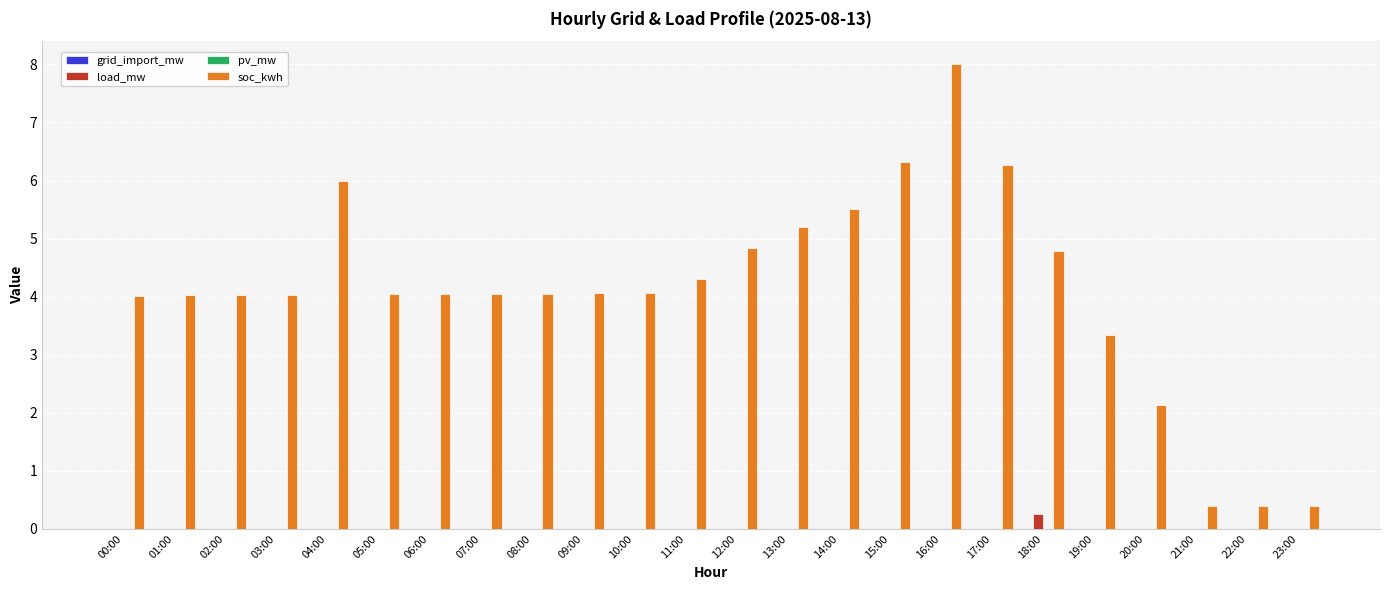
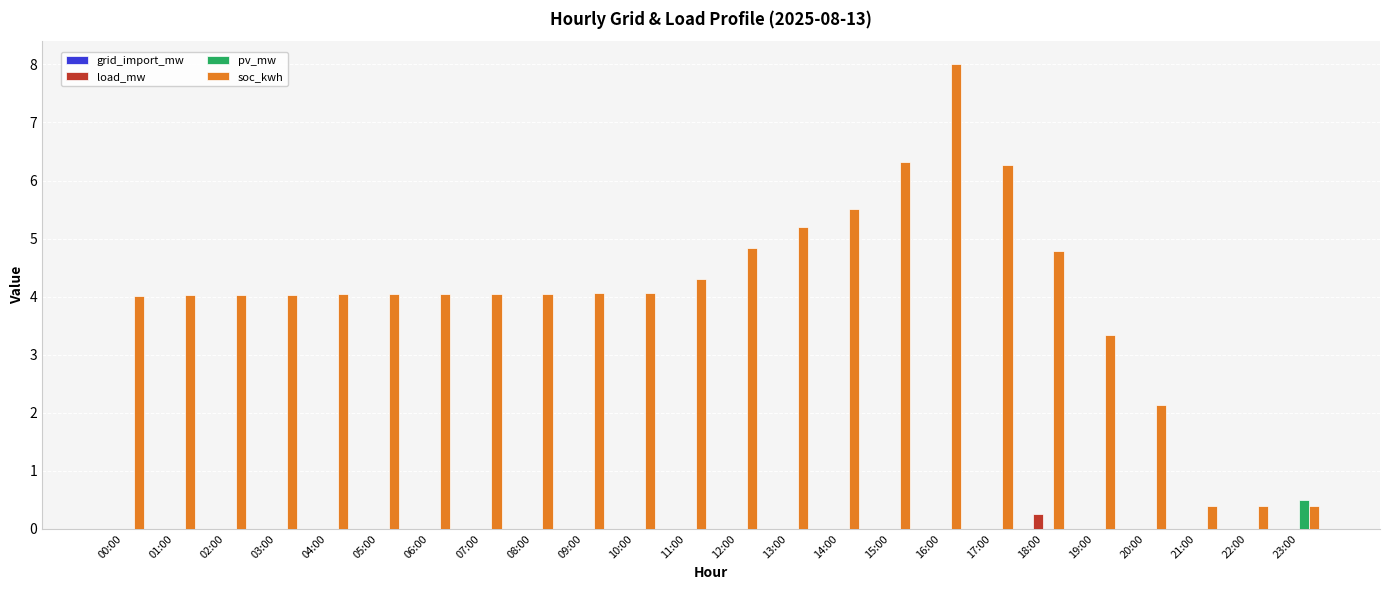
  {
    "load_mw": {
      "18:00": 0.3
    },
    "pv_mw": {
      "00:00": 0.0,
      "01:00": 0.0,
      "02:00": 0.0,
      "03:00": 0.0,
      "19:00": 0.0,
      "20:00": 0.0,
      "21:00": 0.0,
      "22:00": 0.0,
-     "23:00": 0.0
+     "23:00": 0.5
    },
    "soc_kwh": {
      "00:00": 4.0,
      "01:00": 4.0,
      "02:00": 4.0,
      "03:00": 4.0,
-     "04:00": 6.0,
+     "04:00": 4.0,
      "05:00": 4.0,
      "06:00": 4.0,
      "07:00": 4.0,
      "08:00": 4.1,
      "09:00": 4.1,
      "10:00": 4.1,
      "11:00": 4.3,
      "12:00": 4.8,
      "13:00": 5.2,
      "14:00": 5.5,
      "15:00": 6.3,
      "16:00": 8.0,
      "17:00": 6.3,
      "18:00": 4.8,
      "19:00": 3.3,
      "20:00": 2.1,
      "21:00": 0.4,
      "22:00": 0.4,
      "23:00": 0.4
    }
  }
